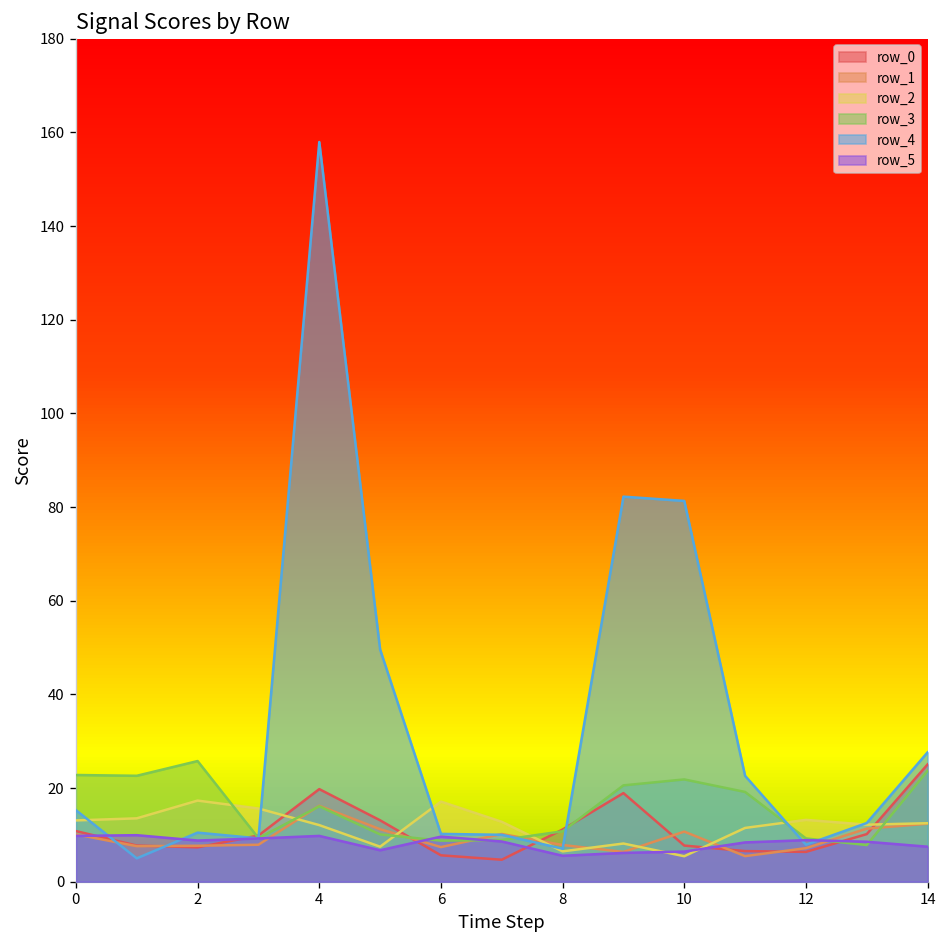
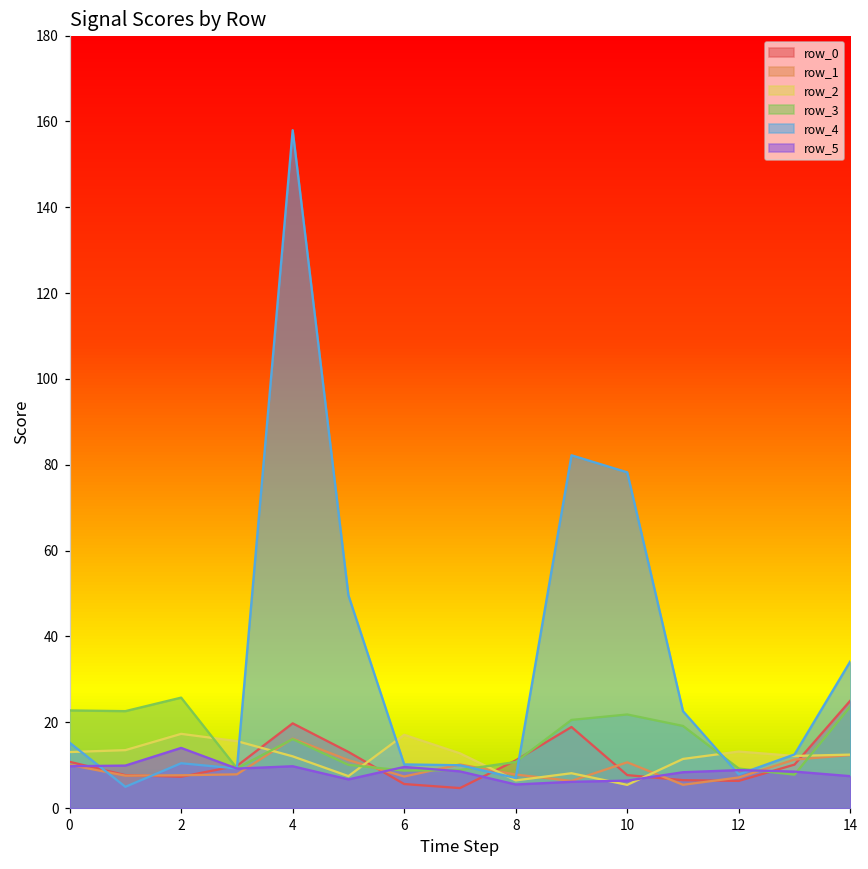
  {
    "row_3": {
      "0": 23,
      "2": 26,
      "6": 9,
      "10": 22,
      "14": 24
    },
    "row_4": {
      "0": 15,
      "2": 10,
      "4": 158,
-     "10": 81,
+     "10": 78,
      "12": 8,
-     "14": 28
+     "14": 34
    },
    "row_5": {
-     "2": 9,
+     "2": 14,
      "4": 10,
      "8": 6,
      "10": 6,
      "14": 7
    }
  }
